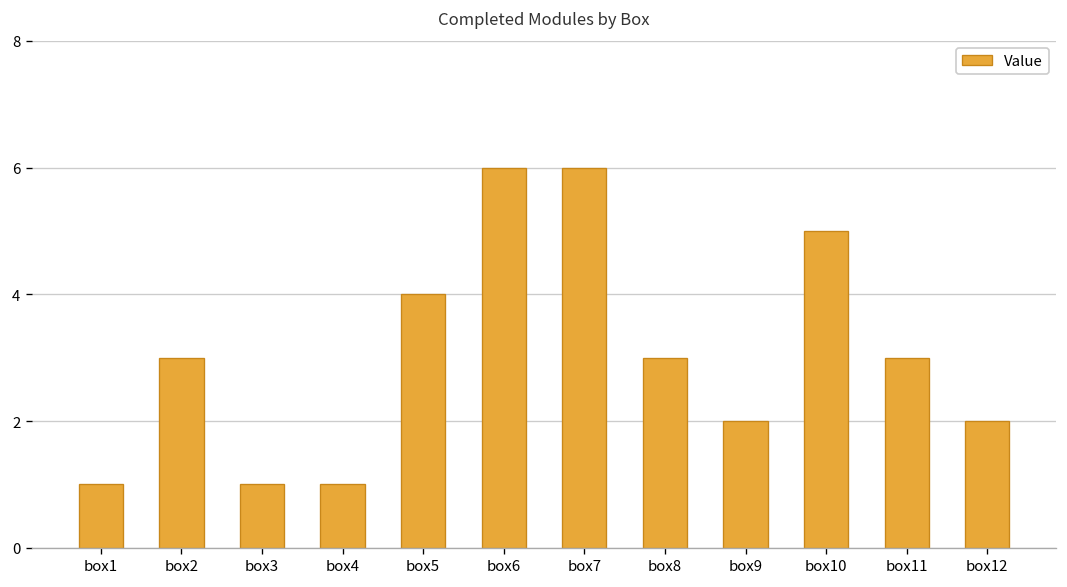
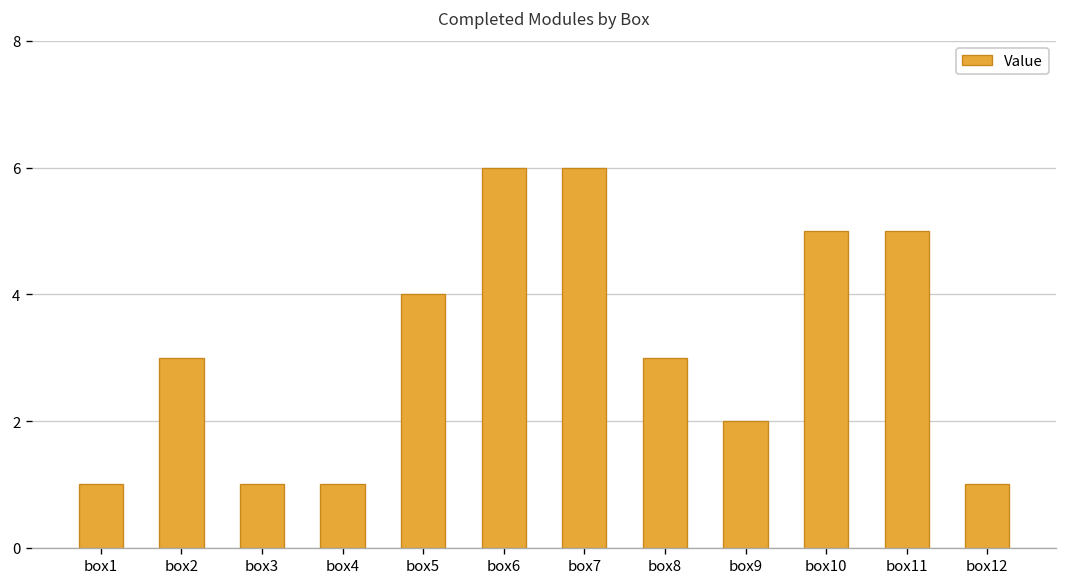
  {
    "box1": 1,
    "box2": 3,
    "box3": 1,
    "box4": 1,
    "box5": 4,
    "box6": 6,
    "box7": 6,
    "box8": 3,
    "box9": 2,
    "box10": 5,
-   "box11": 3,
-   "box12": 2
+   "box11": 5,
+   "box12": 1
  }
